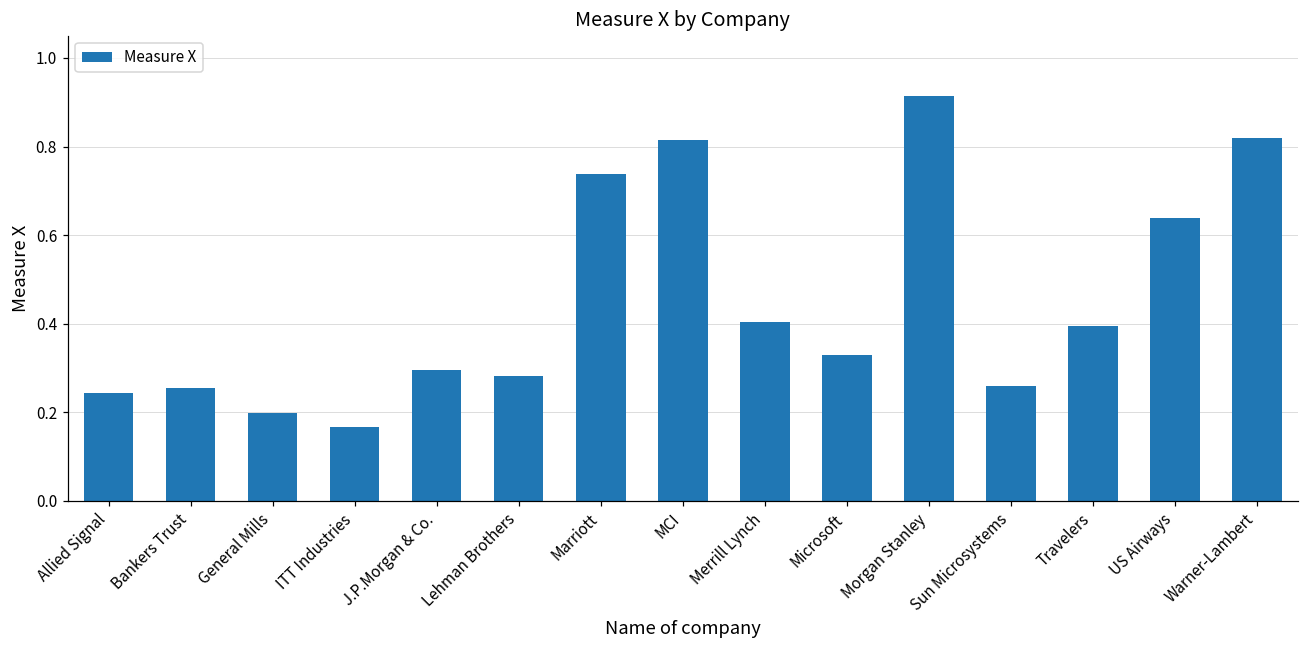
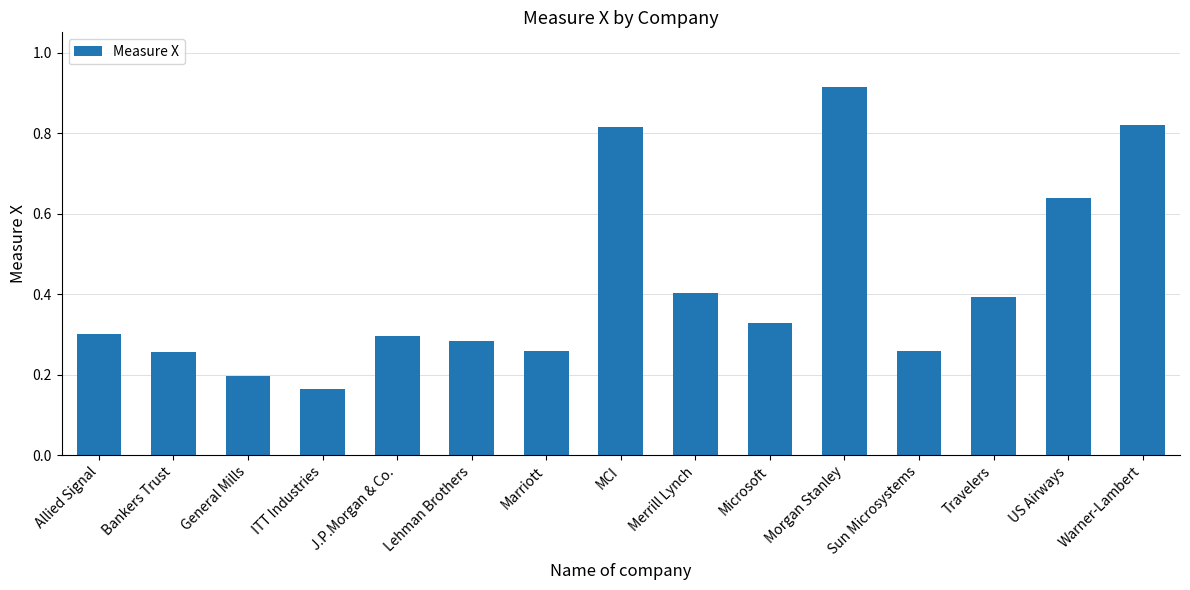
  {
-   "Allied Signal": 0.24,
+   "Allied Signal": 0.30,
    "Bankers Trust": 0.26,
    "General Mills": 0.20,
    "ITT Industries": 0.17,
    "J.P.Morgan & Co.": 0.30,
    "Lehman Brothers": 0.28,
-   "Marriott": 0.74,
+   "Marriott": 0.26,
    "MCI": 0.82,
    "Merrill Lynch": 0.40,
    "Microsoft": 0.33,
    "Morgan Stanley": 0.91,
    "Sun Microsystems": 0.26,
    "Travelers": 0.39,
    "US Airways": 0.64,
    "Warner-Lambert": 0.82
  }
